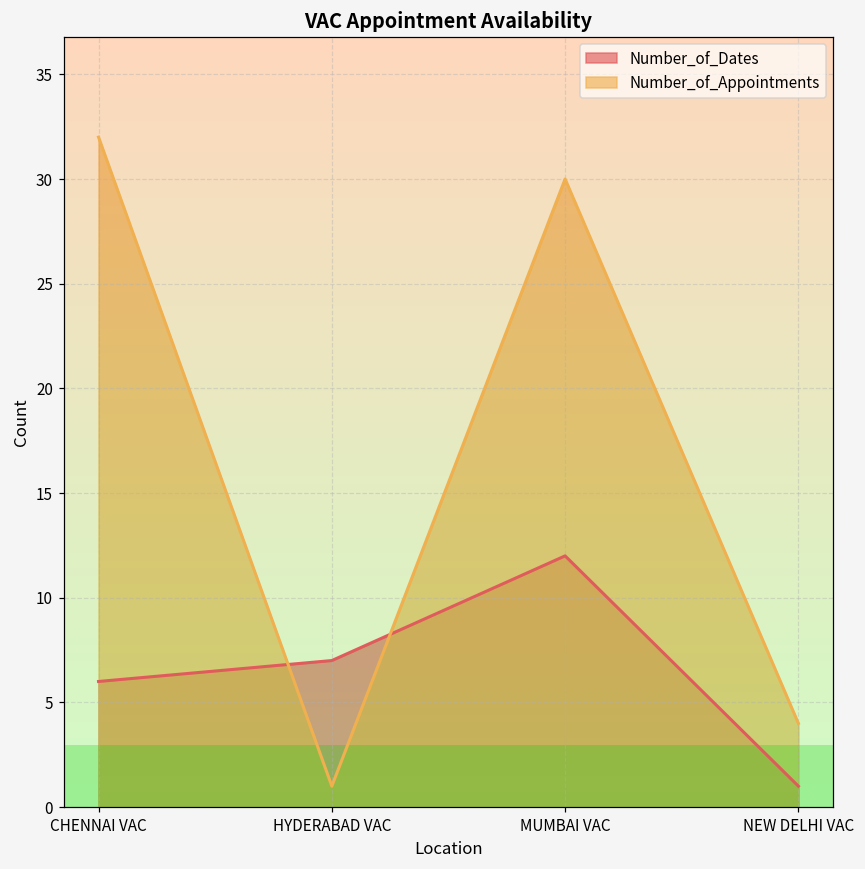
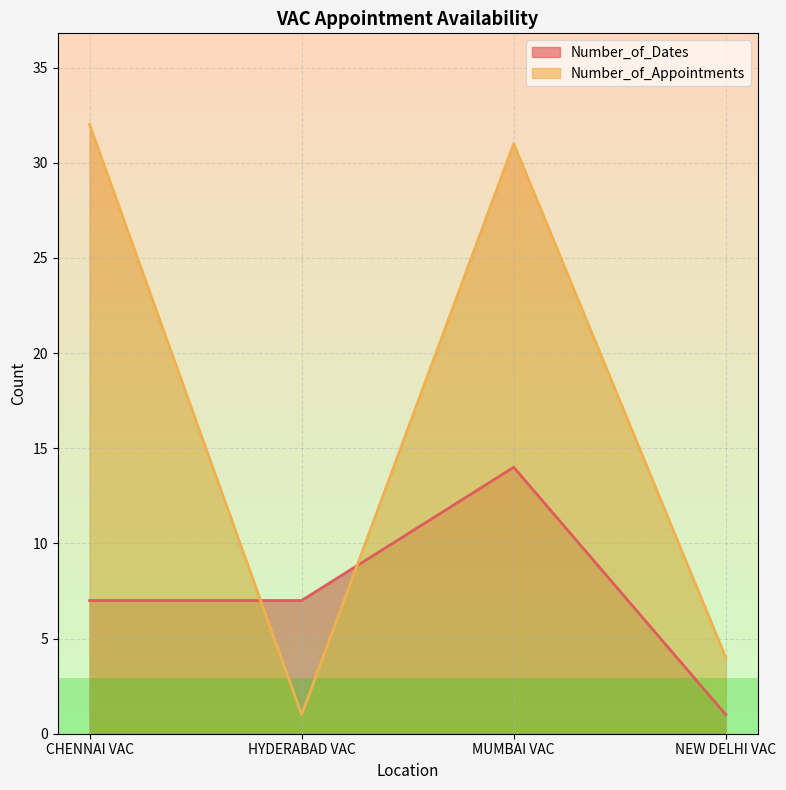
  {
    "Number_of_Dates": {
-     "CHENNAI VAC": 6,
+     "CHENNAI VAC": 7,
      "HYDERABAD VAC": 7,
-     "MUMBAI VAC": 12,
+     "MUMBAI VAC": 14,
      "NEW DELHI VAC": 1
    },
    "Number_of_Appointments": {
      "CHENNAI VAC": 32,
      "HYDERABAD VAC": 1,
-     "MUMBAI VAC": 30,
+     "MUMBAI VAC": 31,
      "NEW DELHI VAC": 4
    }
  }
